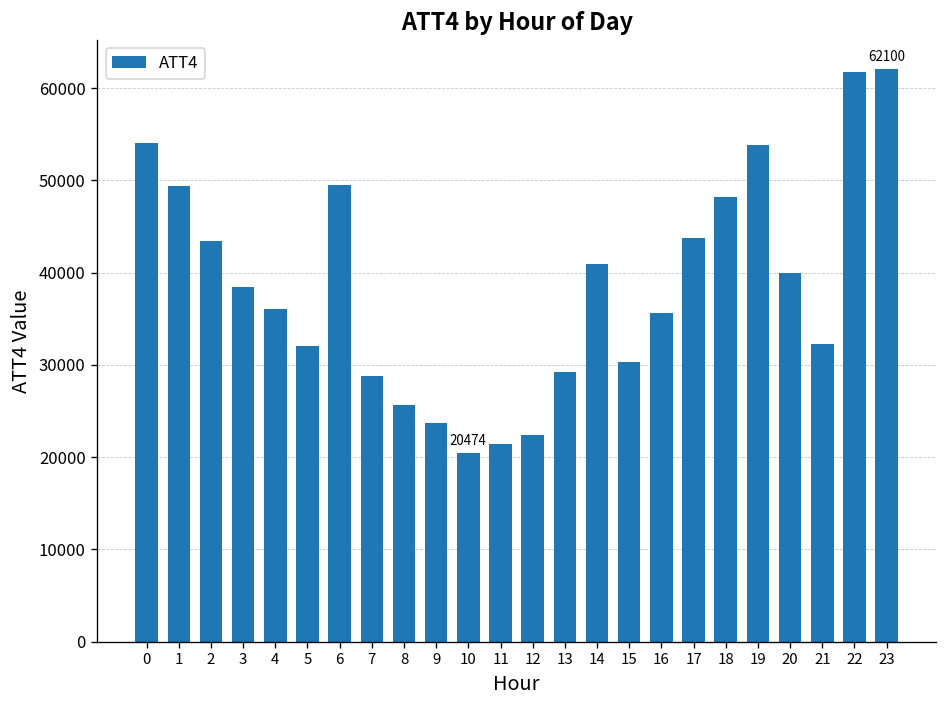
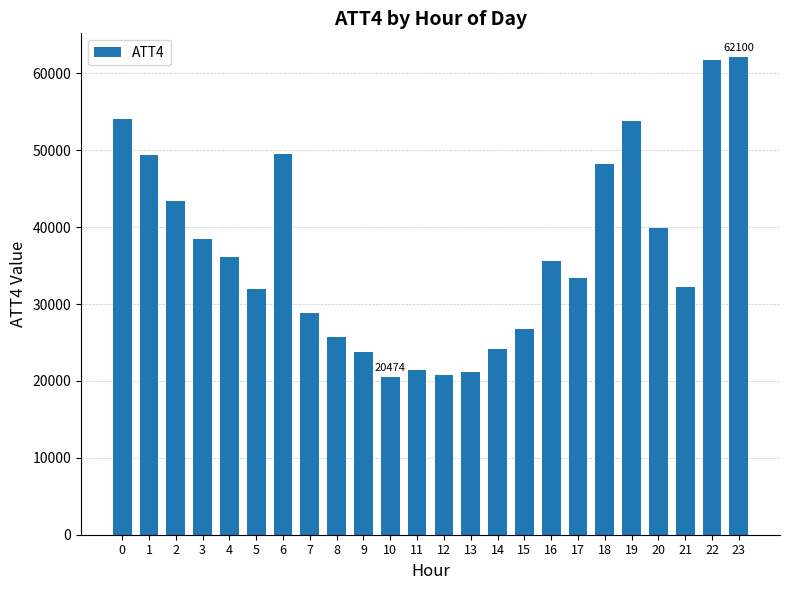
  {
    "0": 54000,
    "1": 49000,
    "2": 43000,
    "3": 38000,
    "4": 36000,
    "5": 32000,
    "6": 50000,
    "7": 29000,
    "8": 26000,
    "9": 24000,
    "11": 21000,
-   "12": 22000,
-   "13": 29000,
-   "14": 41000,
-   "15": 30000,
+   "12": 21000,
+   "13": 21000,
+   "14": 24000,
+   "15": 27000,
    "16": 36000,
-   "17": 44000,
+   "17": 33000,
    "18": 48000,
    "19": 54000,
    "20": 40000,
    "21": 32000,
    "22": 62000
  }
